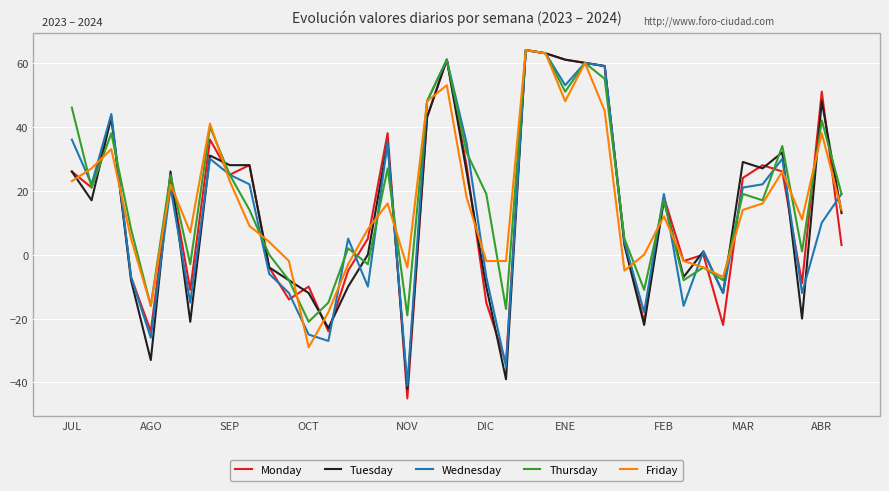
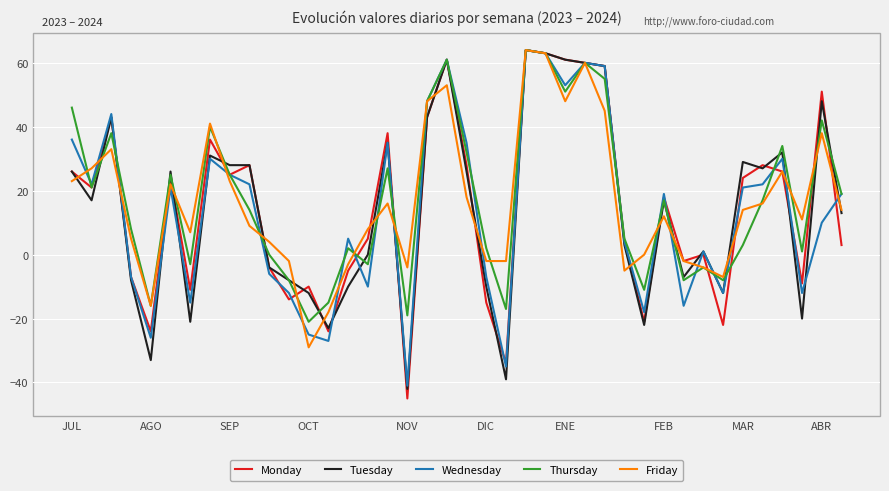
  {
    "Monday": {
      "AGO": -24,
      "OCT": -10,
      "NOV": -45,
      "DIC": -15,
      "FEB": 18,
      "MAR": 24,
      "ABR": 51
    },
    "Tuesday": {
      "AGO": -33,
      "SEP": 28,
      "OCT": -12,
      "NOV": -42,
      "DIC": -10,
      "MAR": 29,
      "ABR": 48
    },
    "Wednesday": {
      "JUL": 36,
      "AGO": -26,
      "OCT": -25,
      "NOV": -41,
      "DIC": -7,
      "ENE": 53,
      "FEB": 19,
      "MAR": 21,
      "ABR": 10
    },
    "Thursday": {
      "JUL": 46,
      "OCT": -21,
      "NOV": -19,
-     "DIC": 19,
+     "DIC": 2,
      "ENE": 51,
-     "MAR": 19,
+     "MAR": 3,
      "ABR": 42
    },
    "Friday": {
      "JUL": 23,
      "SEP": 23,
      "OCT": -29,
      "NOV": -4,
      "DIC": -2,
      "ENE": 48,
      "FEB": 12,
      "MAR": 14,
      "ABR": 38
    }
  }
